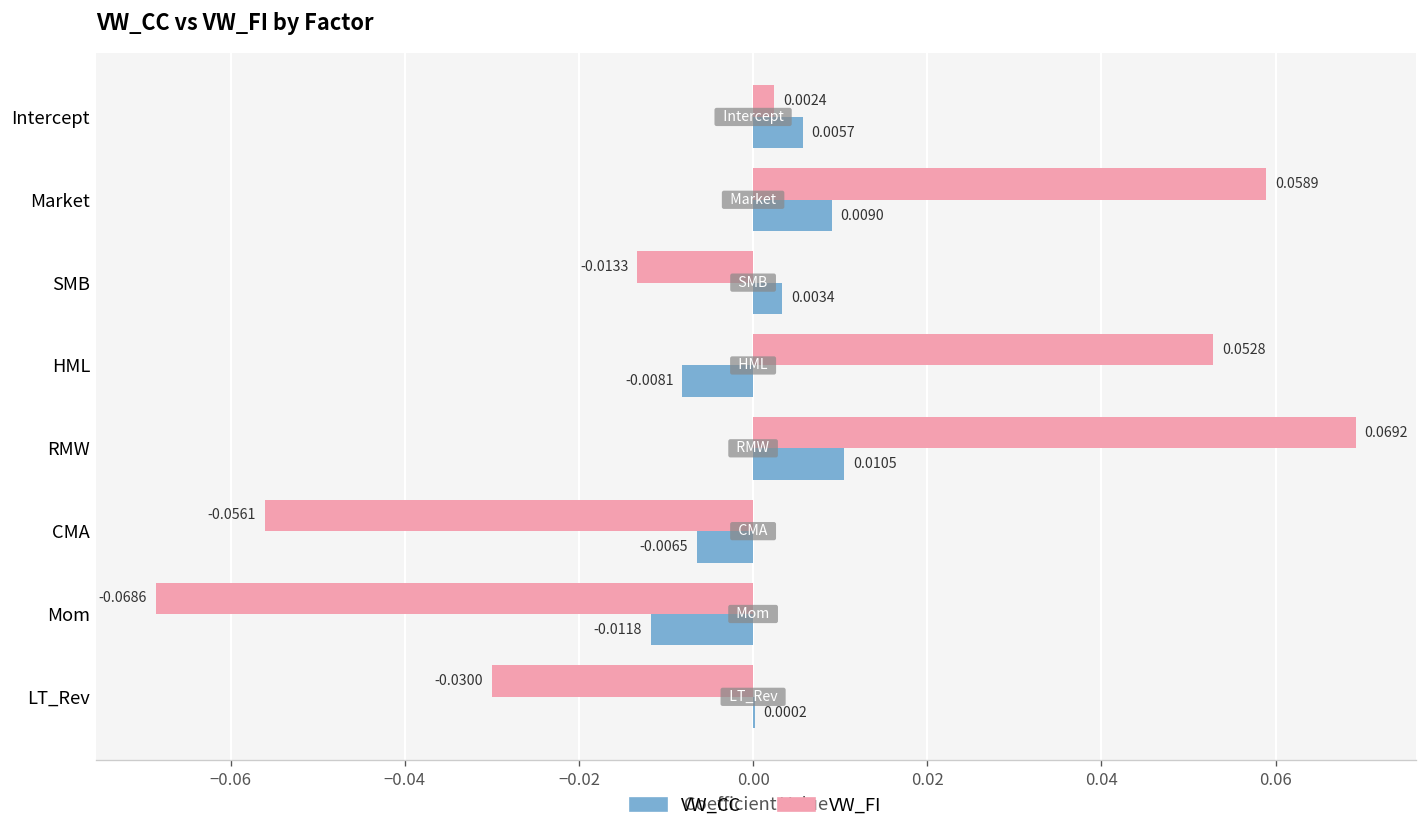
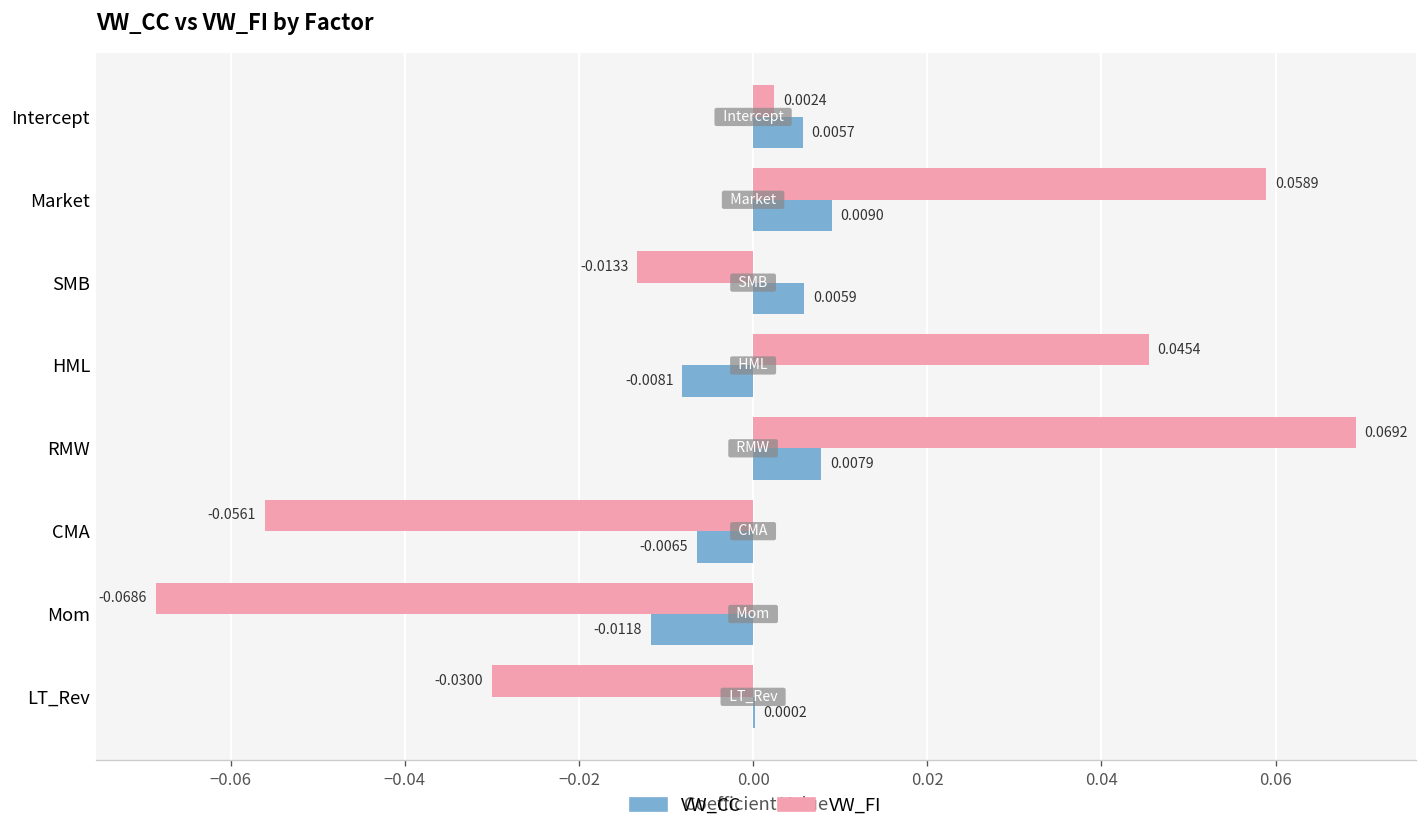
  {
    "VW_CC": {
      "Intercept": 0.0057,
      "Market": 0.0090,
-     "SMB": 0.0034,
+     "SMB": 0.0059,
      "HML": -0.0081,
-     "RMW": 0.0105,
+     "RMW": 0.0079,
      "CMA": -0.0065,
      "Mom": -0.0118
    },
    "VW_FI": {
      "Market": 0.0589,
      "SMB": -0.0133,
-     "HML": 0.0528,
+     "HML": 0.0454,
      "RMW": 0.0692,
      "CMA": -0.0561,
      "Mom": -0.0686,
      "LT_Rev": -0.0300
    }
  }
